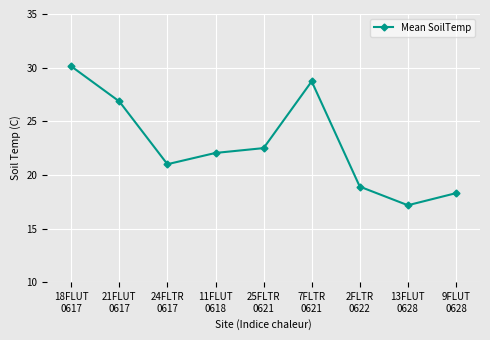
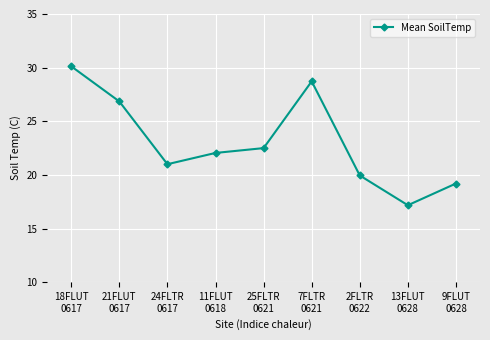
  {
    "18FLUT 0617": 30.1,
    "21FLUT 0617": 26.9,
    "24FLTR 0617": 21.0,
    "11FLUT 0618": 22.1,
    "25FLTR 0621": 22.5,
    "7FLTR 0621": 28.7,
-   "2FLTR 0622": 18.9,
+   "2FLTR 0622": 20.0,
    "13FLUT 0628": 17.2,
-   "9FLUT 0628": 18.3
+   "9FLUT 0628": 19.2
  }
